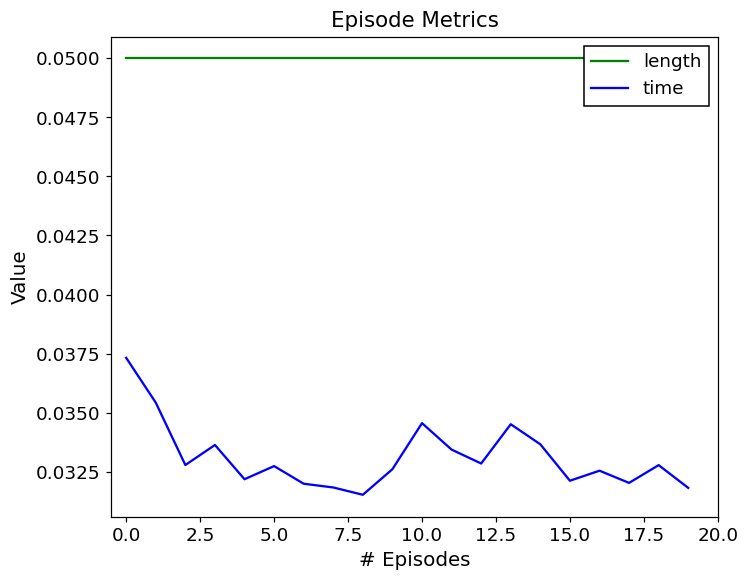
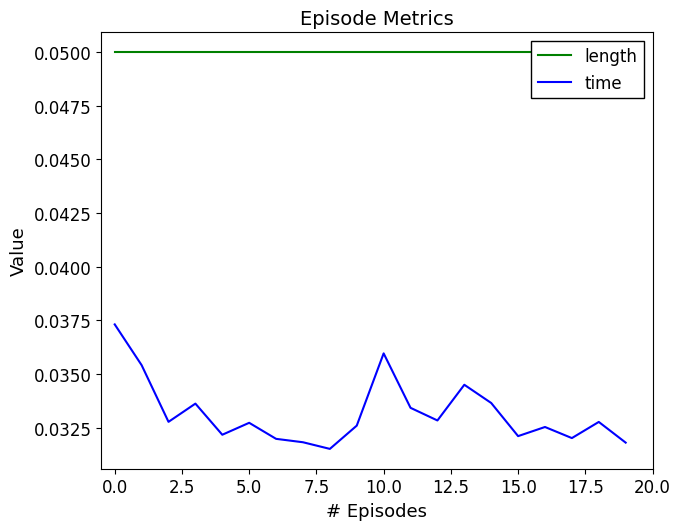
  {
    "length": {
      "0.0": 0.0500,
      "5.0": 0.0500,
      "10.0": 0.0500,
      "15.0": 0.0500
    },
    "time": {
      "0.0": 0.0373,
      "5.0": 0.0327,
-     "10.0": 0.0346,
+     "10.0": 0.0360,
      "15.0": 0.0321
    }
  }
